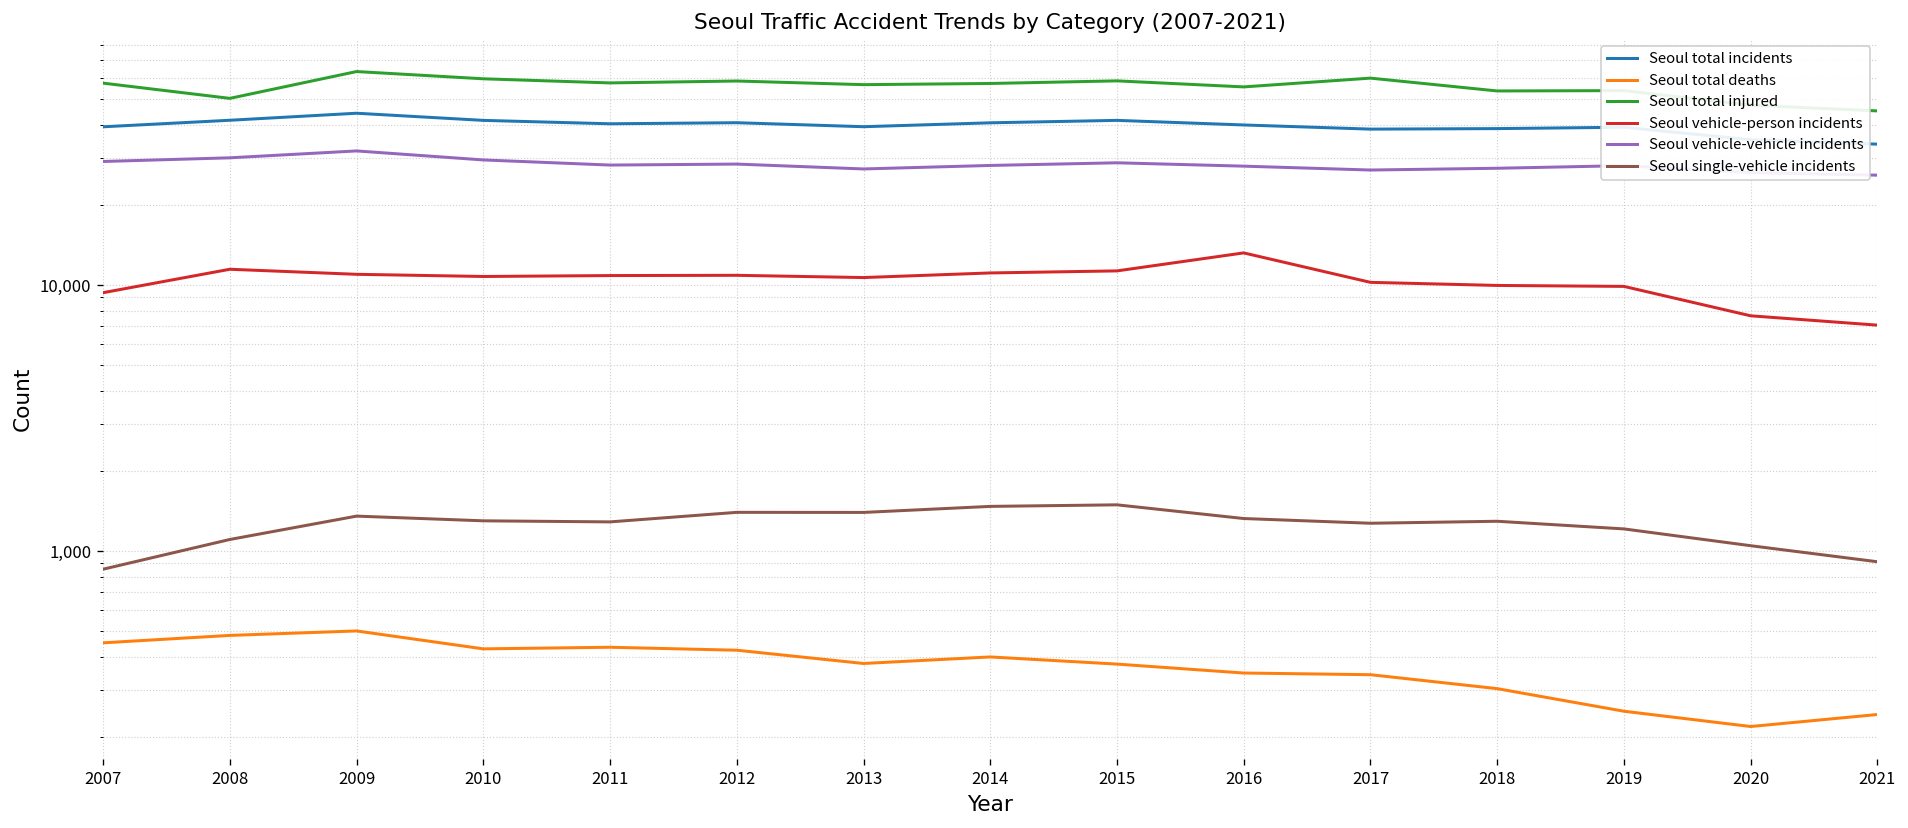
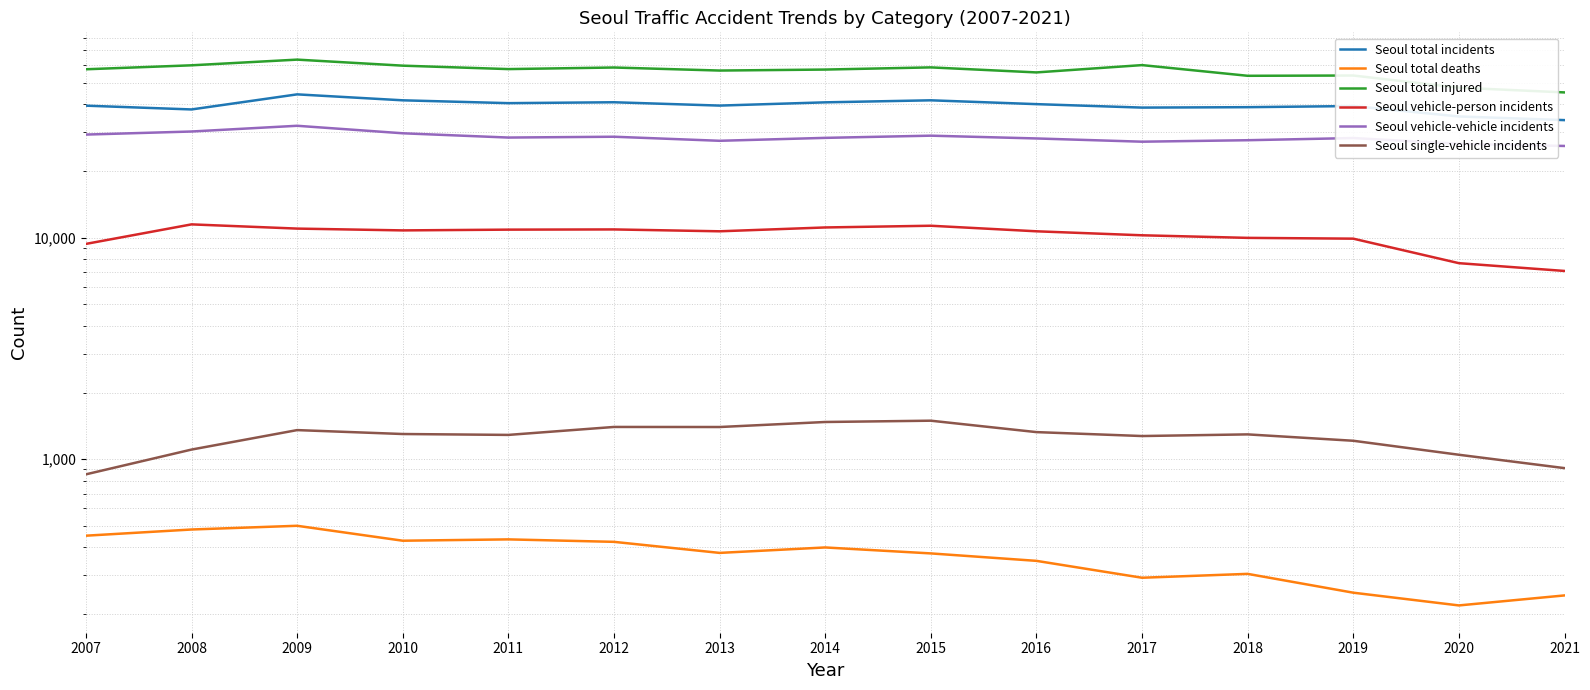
  {
    "Seoul total incidents": {
      "2007": "39,000",
-     "2008": "42,000",
+     "2008": "38,000",
      "2009": "44,000",
      "2010": "42,000",
      "2011": "40,000",
      "2012": "41,000",
      "2013": "39,000",
      "2014": "41,000",
      "2015": "42,000",
      "2016": "40,000",
      "2017": "39,000",
      "2018": "39,000",
      "2021": "34,000"
    },
    "Seoul total deaths": {
      "2007": "450",
      "2008": "480",
      "2009": "500",
      "2010": "430",
      "2011": "440",
      "2012": "420",
      "2013": "380",
      "2014": "400",
      "2015": "380",
      "2016": "350",
-     "2017": "340",
+     "2017": "290",
      "2018": "300",
      "2019": "250",
      "2020": "220",
      "2021": "240"
    },
    "Seoul total injured": {
      "2007": "58,000",
-     "2008": "50,000",
+     "2008": "60,000",
      "2009": "64,000",
      "2010": "60,000",
      "2011": "58,000",
      "2012": "59,000",
      "2013": "57,000",
      "2014": "57,000",
      "2015": "59,000",
      "2016": "56,000",
      "2017": "60,000",
      "2018": "54,000",
      "2021": "45,000"
    },
    "Seoul vehicle-person incidents": {
      "2007": "9,400",
      "2008": "11,000",
      "2009": "11,000",
      "2010": "11,000",
      "2011": "11,000",
      "2012": "11,000",
      "2013": "11,000",
      "2014": "11,000",
      "2015": "11,000",
-     "2016": "13,000",
+     "2016": "11,000",
      "2017": "10,000",
      "2018": "10,000",
      "2019": "10,000",
      "2020": "7,700",
      "2021": "7,100"
    },
    "Seoul vehicle-vehicle incidents": {
      "2007": "29,000",
      "2008": "30,000",
      "2009": "32,000",
      "2010": "30,000",
      "2011": "28,000",
      "2012": "29,000",
      "2013": "27,000",
      "2014": "28,000",
      "2015": "29,000",
      "2016": "28,000",
      "2017": "27,000",
      "2018": "28,000",
      "2021": "26,000"
    },
    "Seoul single-vehicle incidents": {
      "2007": "860",
      "2008": "1,100",
      "2009": "1,400",
      "2010": "1,300",
      "2011": "1,300",
      "2012": "1,400",
      "2013": "1,400",
      "2014": "1,500",
      "2015": "1,500",
      "2016": "1,300",
      "2017": "1,300",
      "2018": "1,300",
      "2019": "1,200",
      "2020": "1,000",
      "2021": "910"
    }
  }
